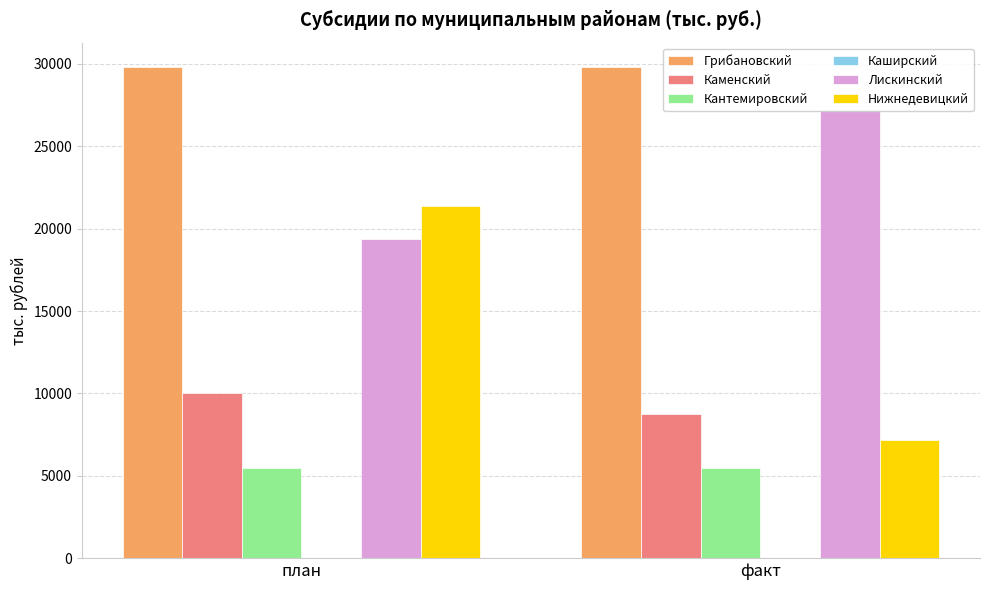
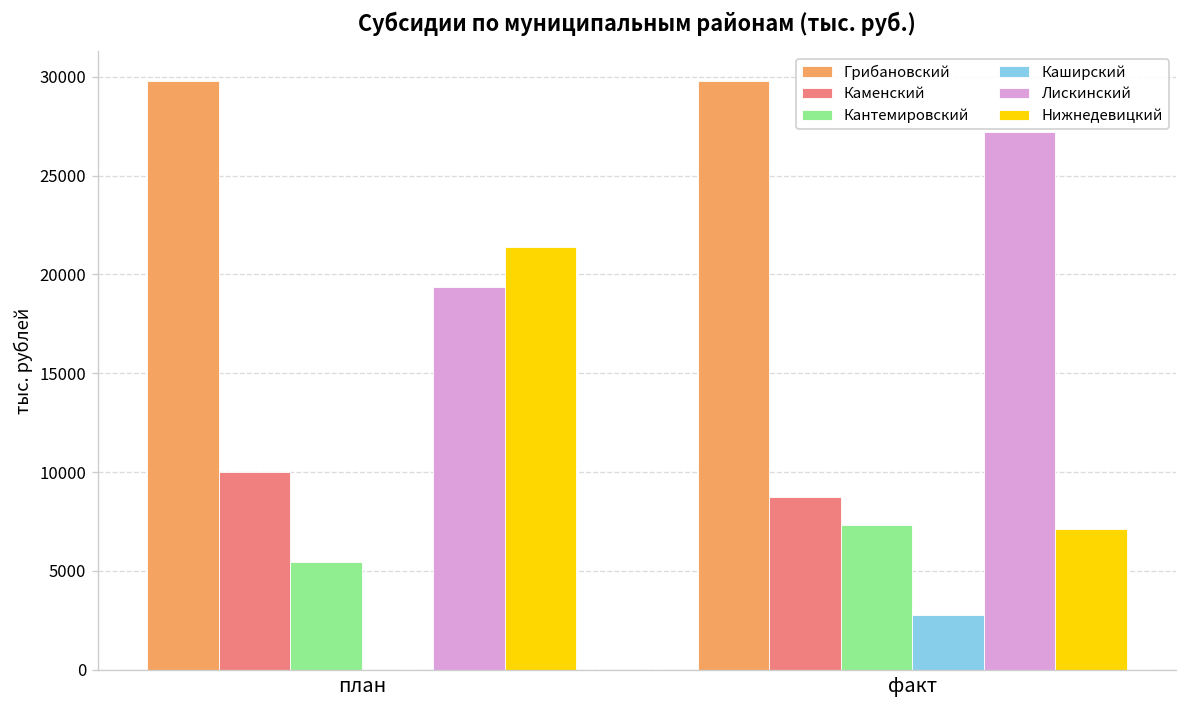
  {
    "Кантемировский": {
      "план": 5500,
-     "факт": 5500
+     "факт": 7300
    },
    "Каширский": {
      "план": 0,
-     "факт": 0
+     "факт": 2800
    },
    "Лискинский": {
      "план": 19400
    },
    "Нижнедевицкий": {
      "план": 21400,
      "факт": 7100
    }
  }
